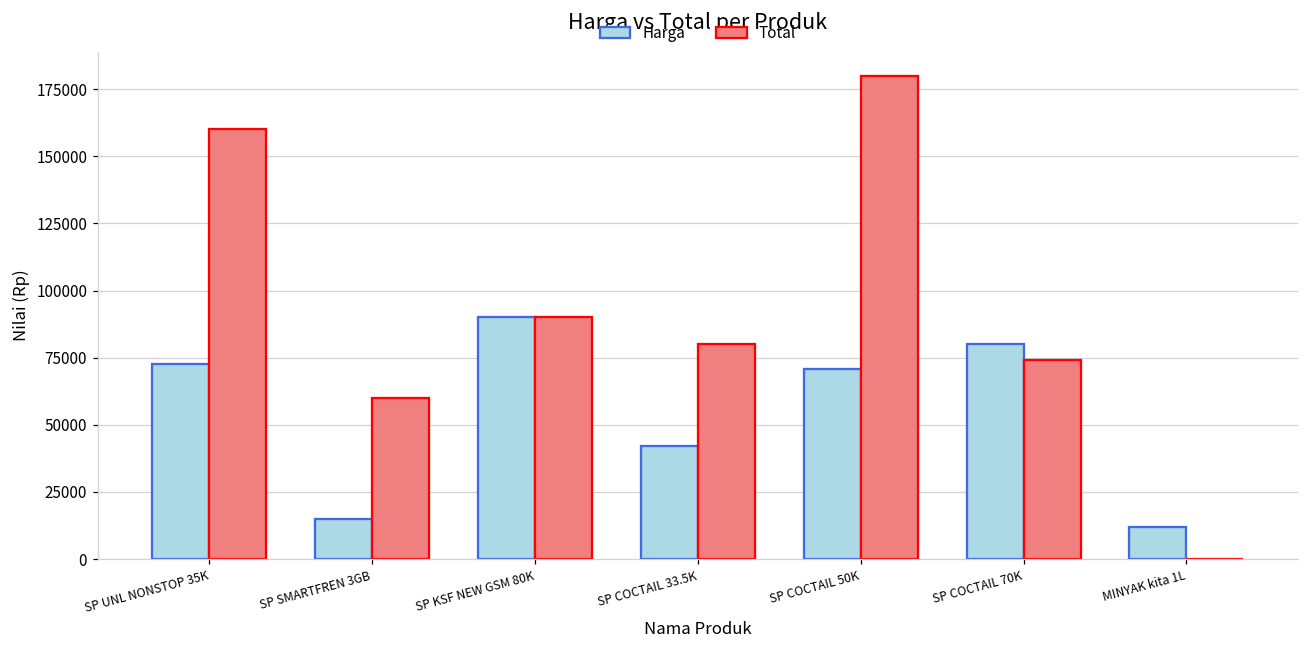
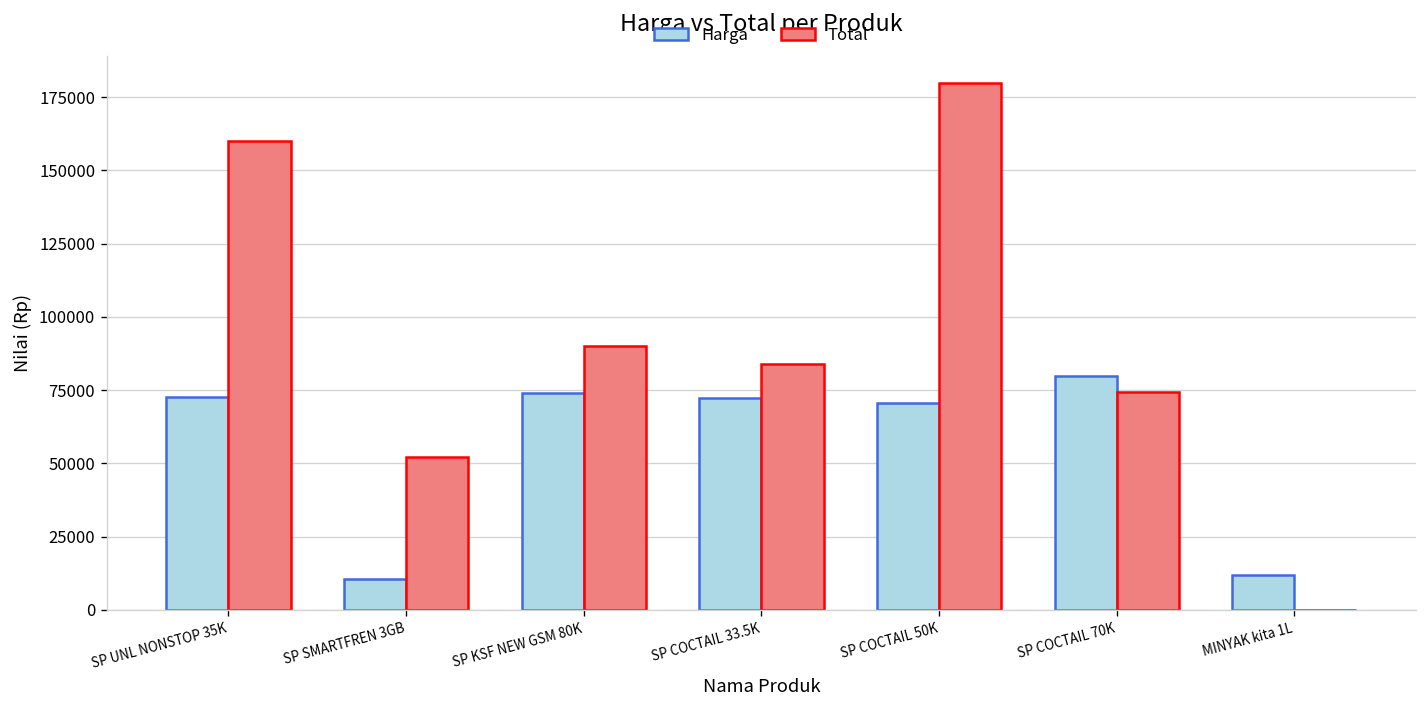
  {
    "Harga": {
      "SP UNL NONSTOP 35K": 73000,
-     "SP SMARTFREN 3GB": 15000,
-     "SP KSF NEW GSM 80K": 90000,
-     "SP COCTAIL 33.5K": 42000,
+     "SP SMARTFREN 3GB": 11000,
+     "SP KSF NEW GSM 80K": 74000,
+     "SP COCTAIL 33.5K": 72000,
      "SP COCTAIL 50K": 71000,
      "SP COCTAIL 70K": 80000,
      "MINYAK kita 1L": 12000
    },
    "Total": {
      "SP UNL NONSTOP 35K": 160000,
-     "SP SMARTFREN 3GB": 60000,
+     "SP SMARTFREN 3GB": 52000,
      "SP KSF NEW GSM 80K": 90000,
-     "SP COCTAIL 33.5K": 80000,
+     "SP COCTAIL 33.5K": 84000,
      "SP COCTAIL 50K": 180000,
      "SP COCTAIL 70K": 74000
    }
  }
